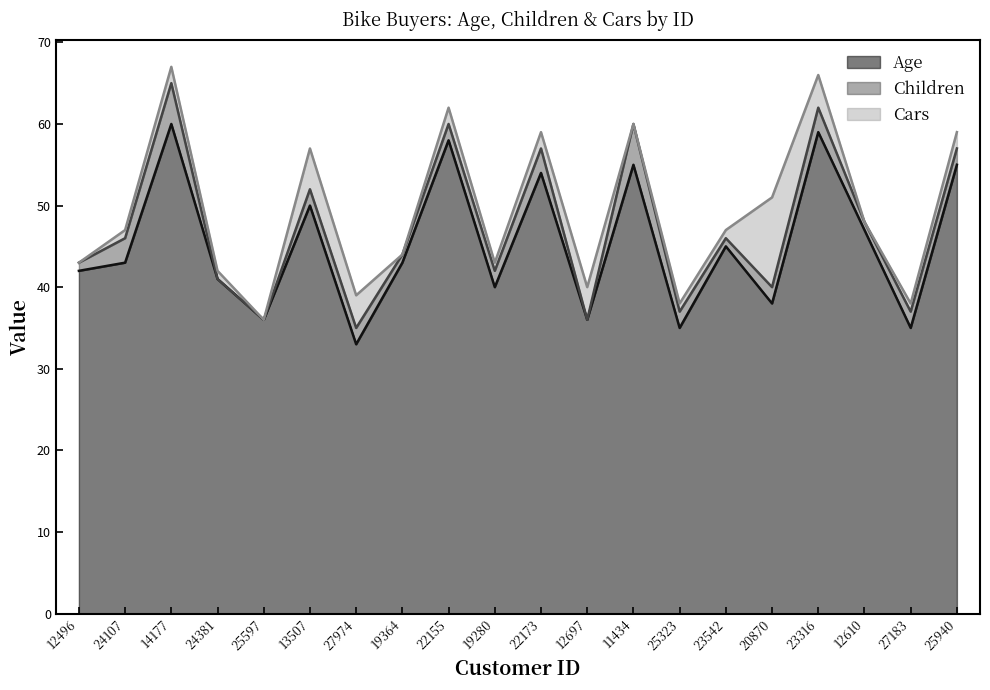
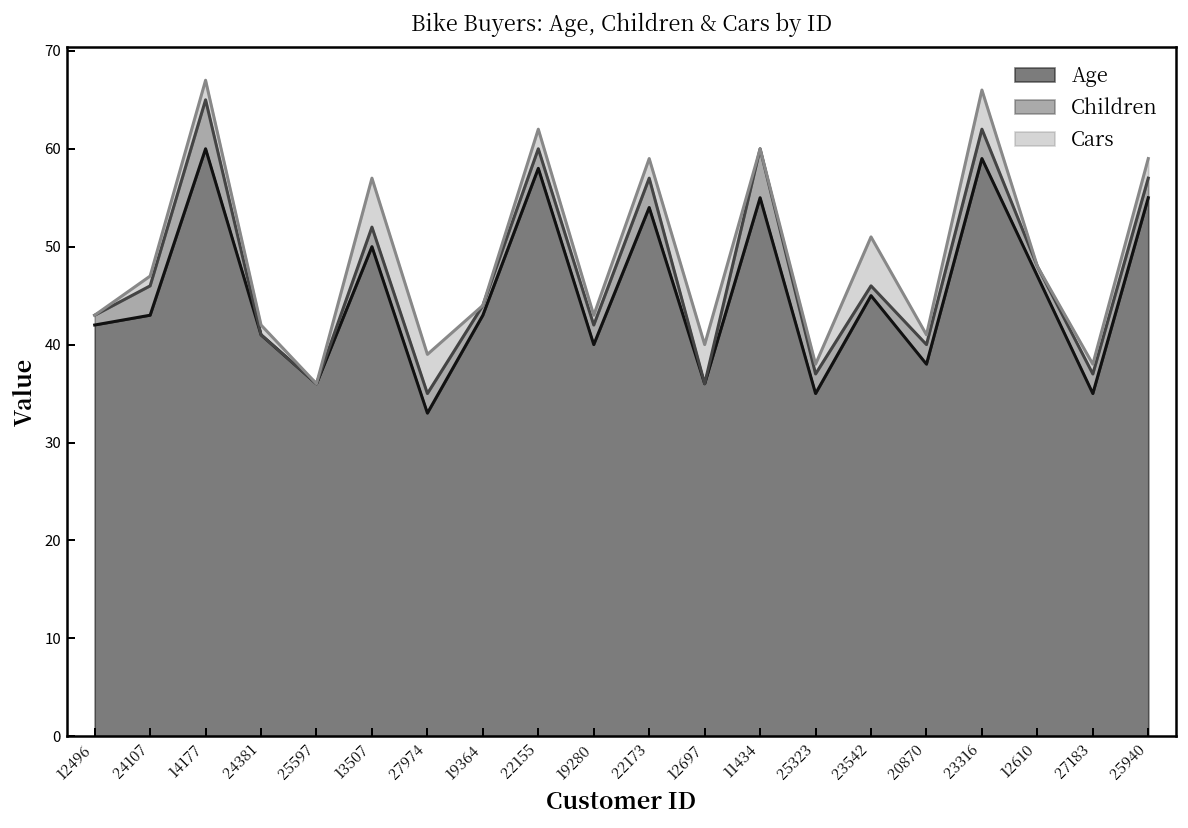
  {
    "Age": {
      "12496": 42,
      "24107": 43,
      "14177": 60,
      "13507": 50,
      "27974": 33,
      "19364": 43,
      "22155": 58,
      "19280": 40,
      "22173": 54,
      "11434": 55,
      "25323": 35,
      "23542": 45,
      "20870": 38,
      "23316": 59,
      "12610": 47,
      "27183": 35,
      "25940": 55
    },
    "Children": {
      "24107": 3,
      "14177": 5,
      "13507": 2,
      "27974": 2,
      "22155": 2,
      "19280": 2,
      "22173": 3,
      "25323": 2,
      "23542": 1,
      "20870": 2,
      "23316": 3,
      "27183": 2,
      "25940": 2
    },
    "Cars": {
      "24107": 1,
      "14177": 2,
      "24381": 1,
      "13507": 5,
      "27974": 4,
      "22155": 2,
      "19280": 1,
      "22173": 2,
      "12697": 4,
      "25323": 1,
-     "23542": 1,
-     "20870": 11,
+     "23542": 5,
+     "20870": 1,
      "23316": 4,
      "27183": 1,
      "25940": 2
    }
  }
